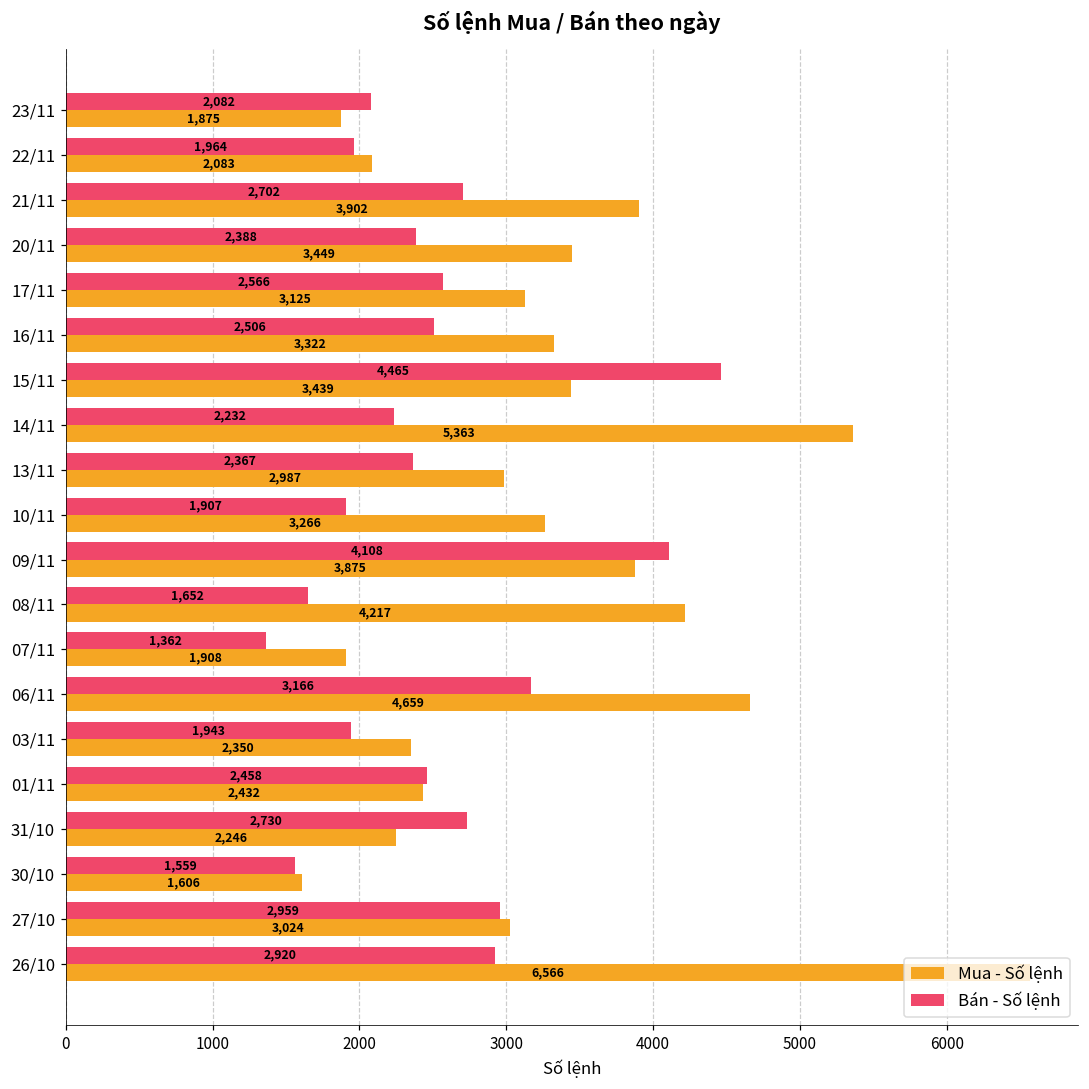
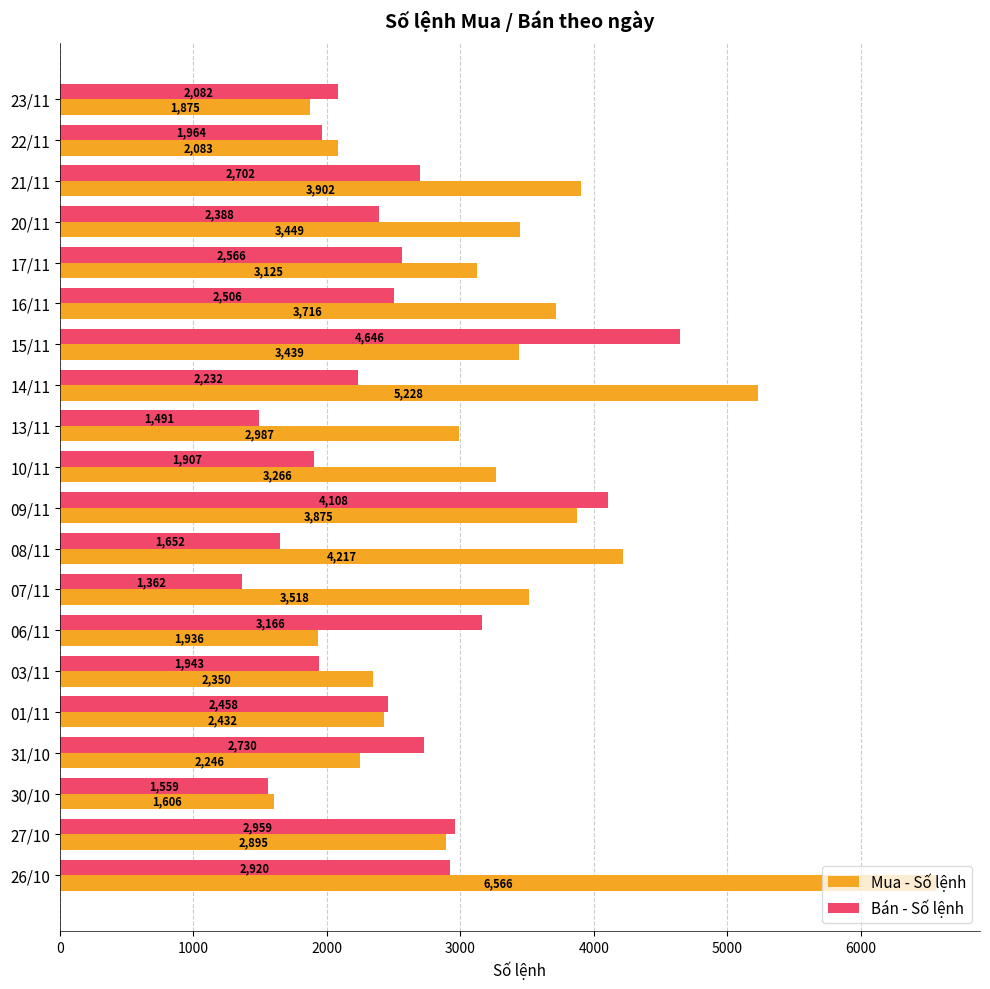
  {
    "Mua - Số lệnh": {
      "23/11": "1,875",
      "22/11": "2,083",
      "21/11": "3,902",
      "20/11": "3,449",
      "17/11": "3,125",
-     "16/11": "3,322",
+     "16/11": "3,716",
      "15/11": "3,439",
-     "14/11": "5,363",
+     "14/11": "5,228",
      "13/11": "2,987",
      "10/11": "3,266",
      "09/11": "3,875",
      "08/11": "4,217",
-     "07/11": "1,908",
-     "06/11": "4,659",
+     "07/11": "3,518",
+     "06/11": "1,936",
      "03/11": "2,350",
      "01/11": "2,432",
      "31/10": "2,246",
      "30/10": "1,606",
-     "27/10": "3,024"
+     "27/10": "2,895"
    },
    "Bán - Số lệnh": {
      "23/11": "2,082",
      "22/11": "1,964",
      "21/11": "2,702",
      "20/11": "2,388",
      "17/11": "2,566",
      "16/11": "2,506",
-     "15/11": "4,465",
+     "15/11": "4,646",
      "14/11": "2,232",
-     "13/11": "2,367",
+     "13/11": "1,491",
      "10/11": "1,907",
      "09/11": "4,108",
      "08/11": "1,652",
      "07/11": "1,362",
      "06/11": "3,166",
      "03/11": "1,943",
      "01/11": "2,458",
      "31/10": "2,730",
      "30/10": "1,559",
      "27/10": "2,959",
      "26/10": "2,920"
    }
  }
